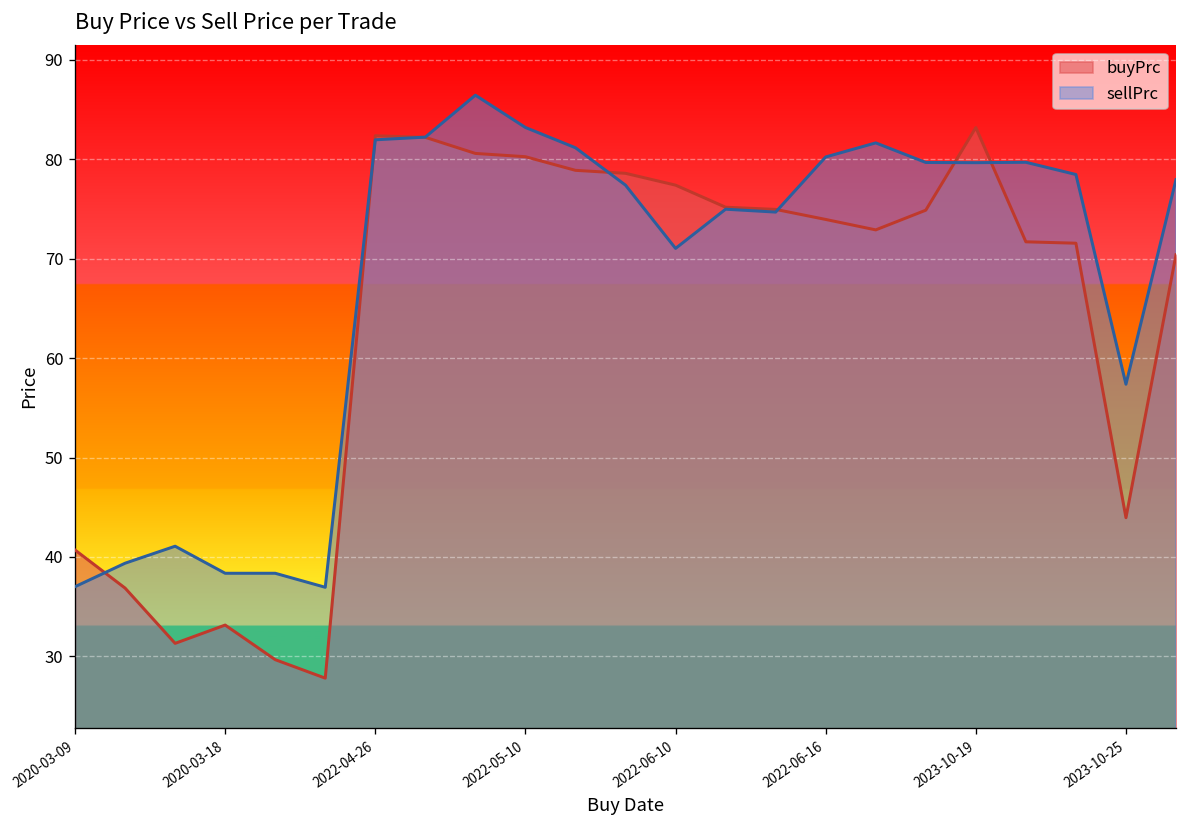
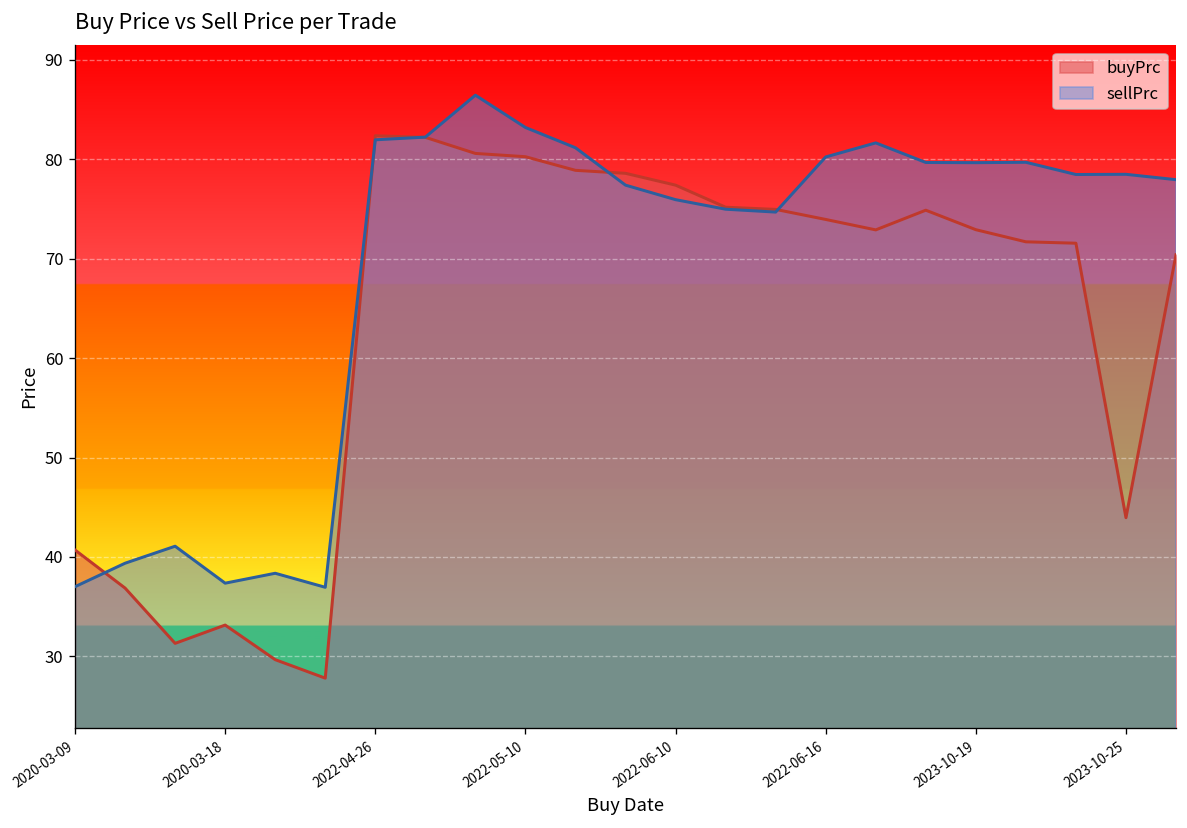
  {
    "buyPrc": {
      "2020-03-09": 41,
      "2020-03-18": 33,
      "2022-04-26": 82,
      "2022-05-10": 80,
      "2022-06-10": 77,
      "2022-06-16": 74,
-     "2023-10-19": 83,
+     "2023-10-19": 73,
      "2023-10-25": 44
    },
    "sellPrc": {
      "2020-03-09": 37,
-     "2020-03-18": 38,
+     "2020-03-18": 37,
      "2022-04-26": 82,
      "2022-05-10": 83,
-     "2022-06-10": 71,
+     "2022-06-10": 76,
      "2022-06-16": 80,
      "2023-10-19": 80,
-     "2023-10-25": 57
+     "2023-10-25": 78
    }
  }
